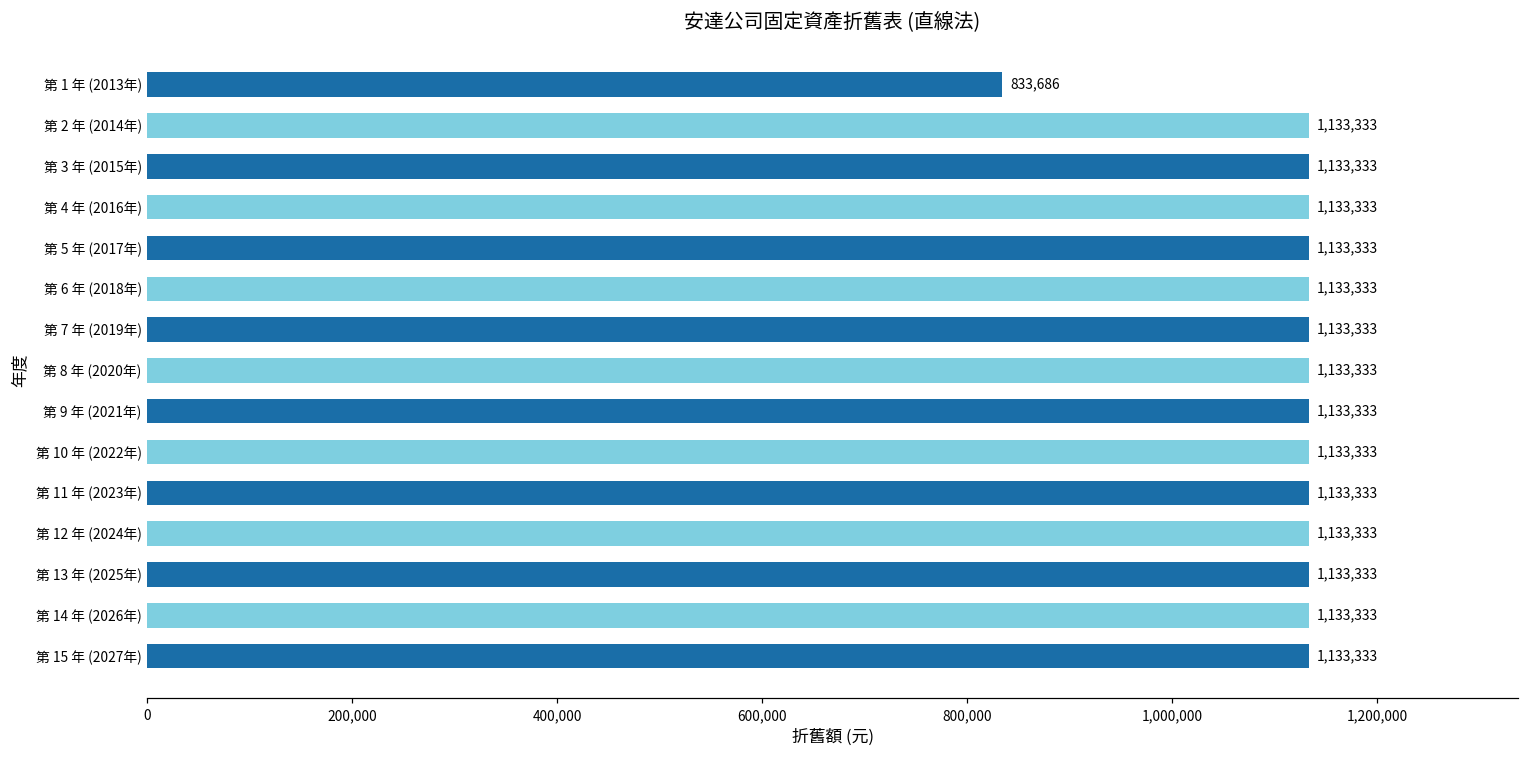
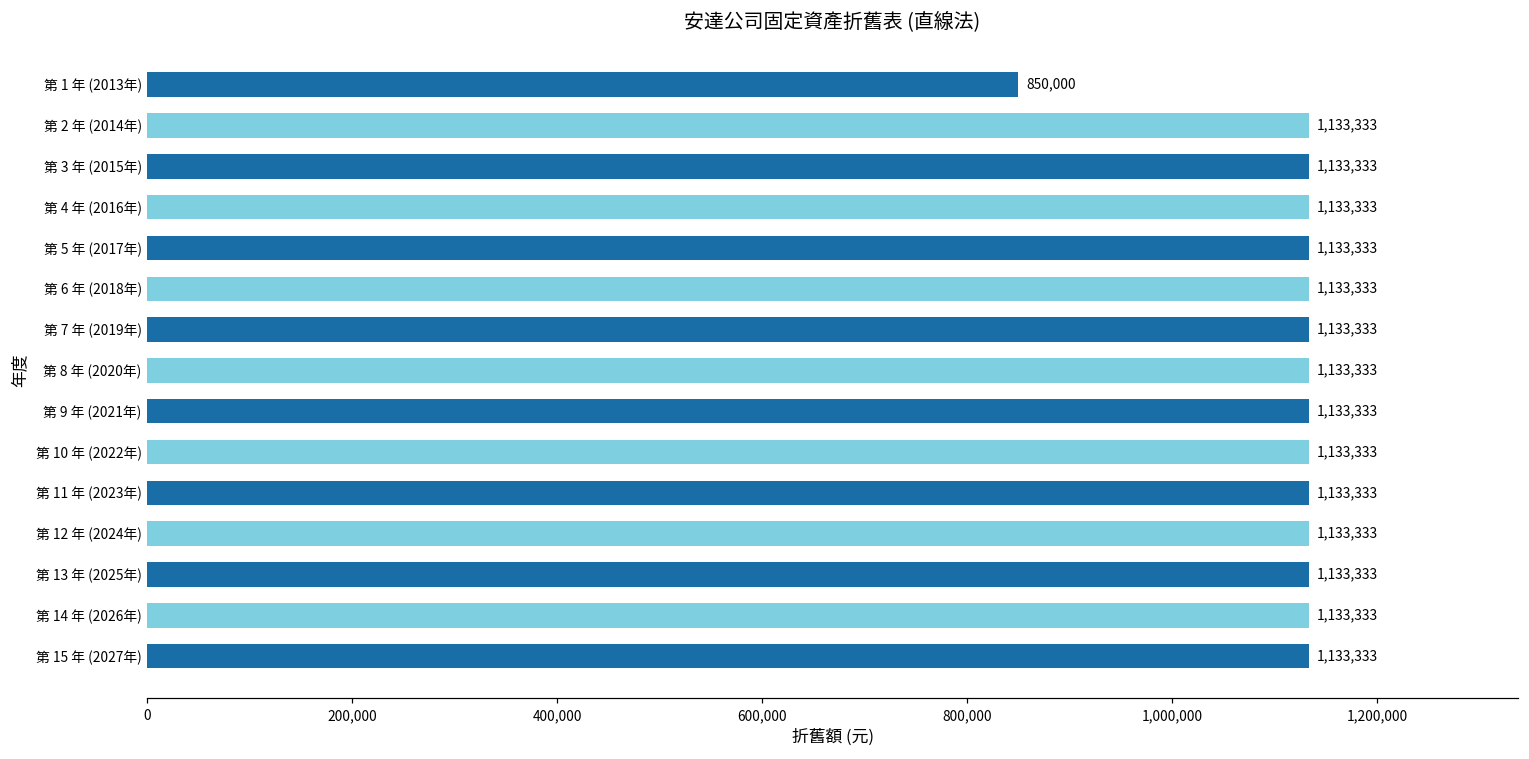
  {
-   "第 1 年 (2013年)": "833,686",
+   "第 1 年 (2013年)": "850,000",
    "第 2 年 (2014年)": "1,133,333",
    "第 3 年 (2015年)": "1,133,333",
    "第 4 年 (2016年)": "1,133,333",
    "第 5 年 (2017年)": "1,133,333",
    "第 6 年 (2018年)": "1,133,333",
    "第 7 年 (2019年)": "1,133,333",
    "第 8 年 (2020年)": "1,133,333",
    "第 9 年 (2021年)": "1,133,333",
    "第 10 年 (2022年)": "1,133,333",
    "第 11 年 (2023年)": "1,133,333",
    "第 12 年 (2024年)": "1,133,333",
    "第 13 年 (2025年)": "1,133,333",
    "第 14 年 (2026年)": "1,133,333",
    "第 15 年 (2027年)": "1,133,333"
  }
